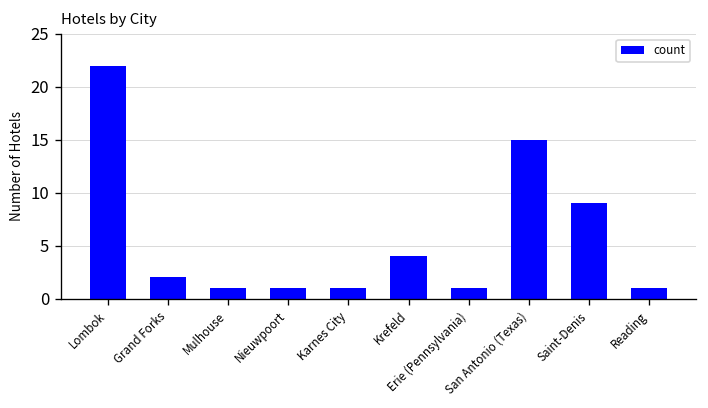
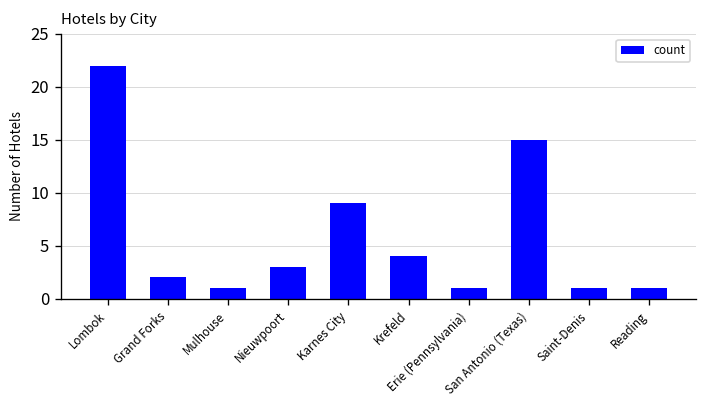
  {
    "Lombok": 22,
    "Grand Forks": 2,
    "Mulhouse": 1,
-   "Nieuwpoort": 1,
-   "Karnes City": 1,
+   "Nieuwpoort": 3,
+   "Karnes City": 9,
    "Krefeld": 4,
    "Erie (Pennsylvania)": 1,
    "San Antonio (Texas)": 15,
-   "Saint-Denis": 9,
+   "Saint-Denis": 1,
    "Reading": 1
  }
